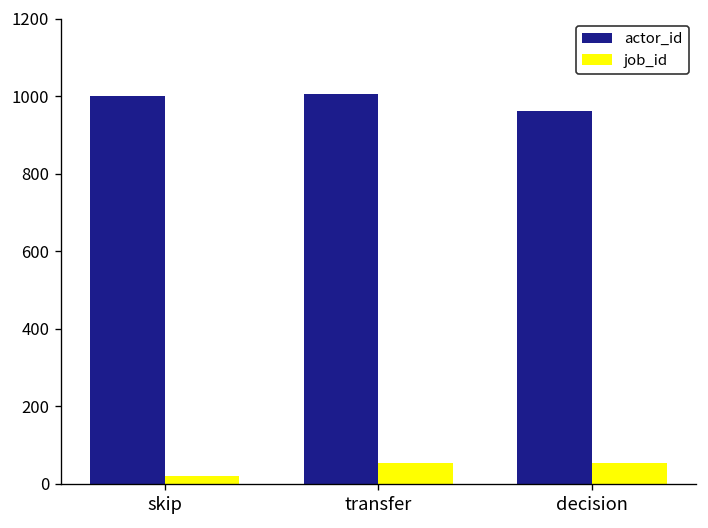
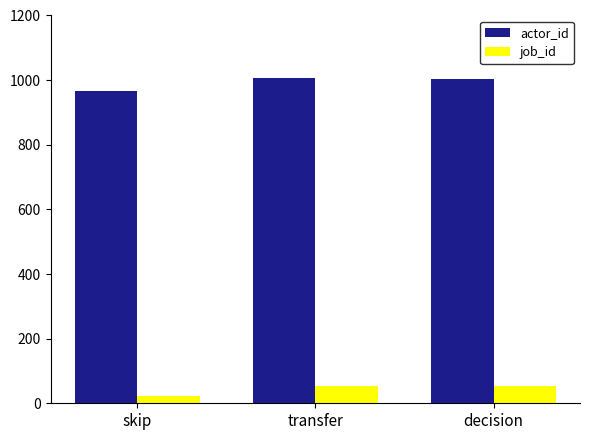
  {
    "actor_id": {
-     "skip": 1000,
+     "skip": 960,
      "transfer": 1010,
-     "decision": 960
+     "decision": 1000
    },
    "job_id": {
      "skip": 20,
      "transfer": 50,
      "decision": 50
    }
  }
